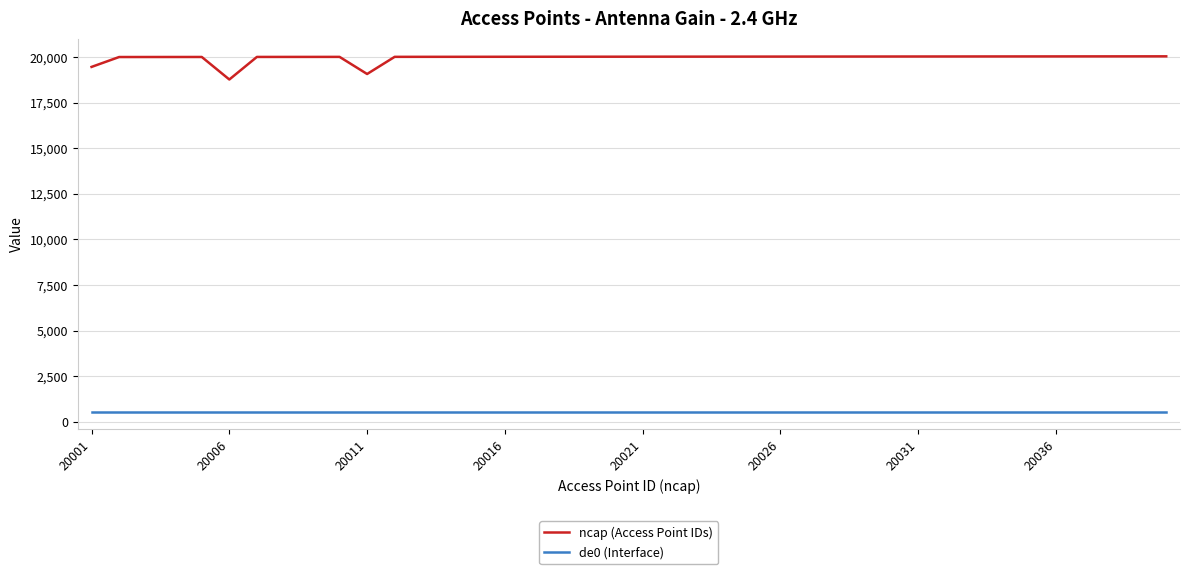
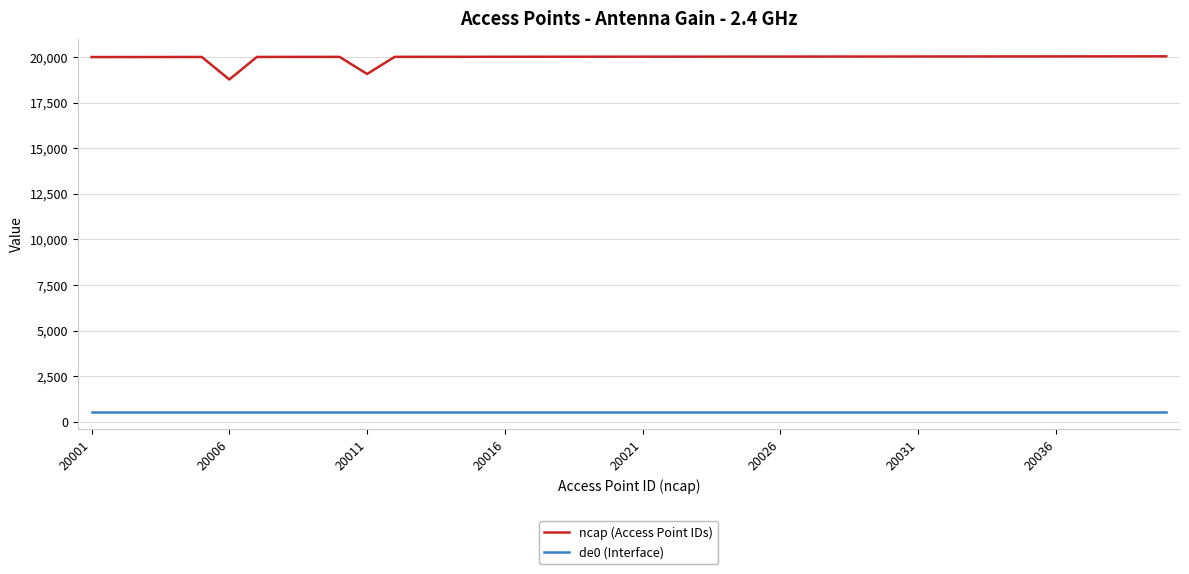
  {
    "ncap (Access Point IDs)": {
-     "20001": "19,500",
+     "20001": "20,000",
      "20006": "18,800",
      "20011": "19,100",
      "20016": "20,000",
      "20021": "20,000",
      "20026": "20,000",
      "20031": "20,000",
      "20036": "20,000"
    },
    "de0 (Interface)": {
      "20001": "600",
      "20006": "600",
      "20011": "600",
      "20016": "600",
      "20021": "600",
      "20026": "600",
      "20031": "600",
      "20036": "600"
    }
  }
